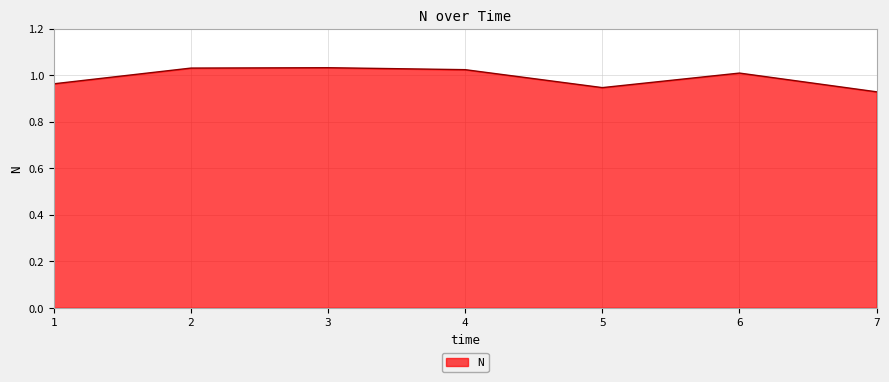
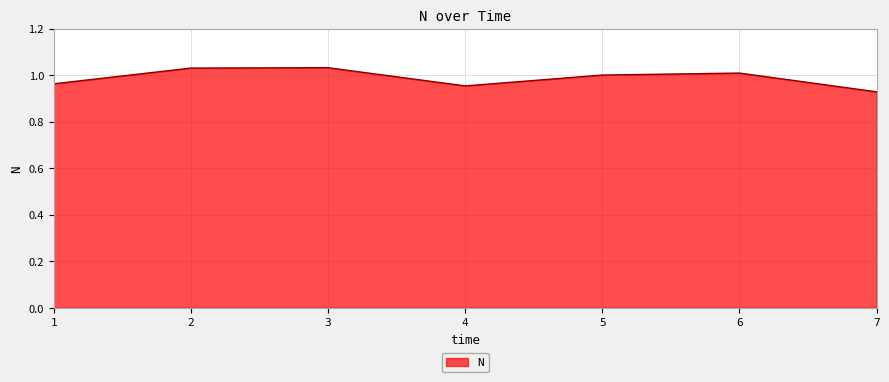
  {
    "1": 0.96,
    "2": 1.03,
    "3": 1.03,
-   "4": 1.02,
-   "5": 0.95,
+   "4": 0.95,
+   "5": 1.00,
    "6": 1.01,
    "7": 0.93
  }
